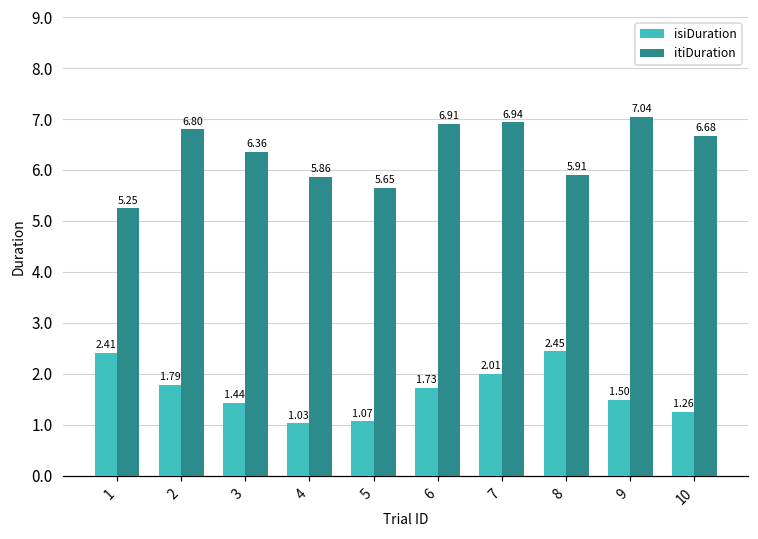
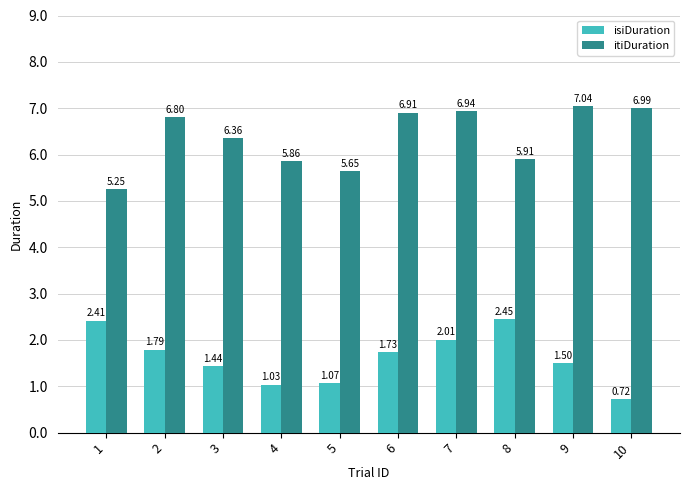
  {
    "isiDuration": {
      "1": 2.41,
      "2": 1.79,
      "3": 1.44,
      "4": 1.03,
      "5": 1.07,
      "6": 1.73,
      "7": 2.01,
      "8": 2.45,
      "9": 1.50,
-     "10": 1.26
+     "10": 0.72
    },
    "itiDuration": {
      "1": 5.25,
      "2": 6.80,
      "3": 6.36,
      "4": 5.86,
      "5": 5.65,
      "6": 6.91,
      "7": 6.94,
      "8": 5.91,
      "9": 7.04,
-     "10": 6.68
+     "10": 6.99
    }
  }
